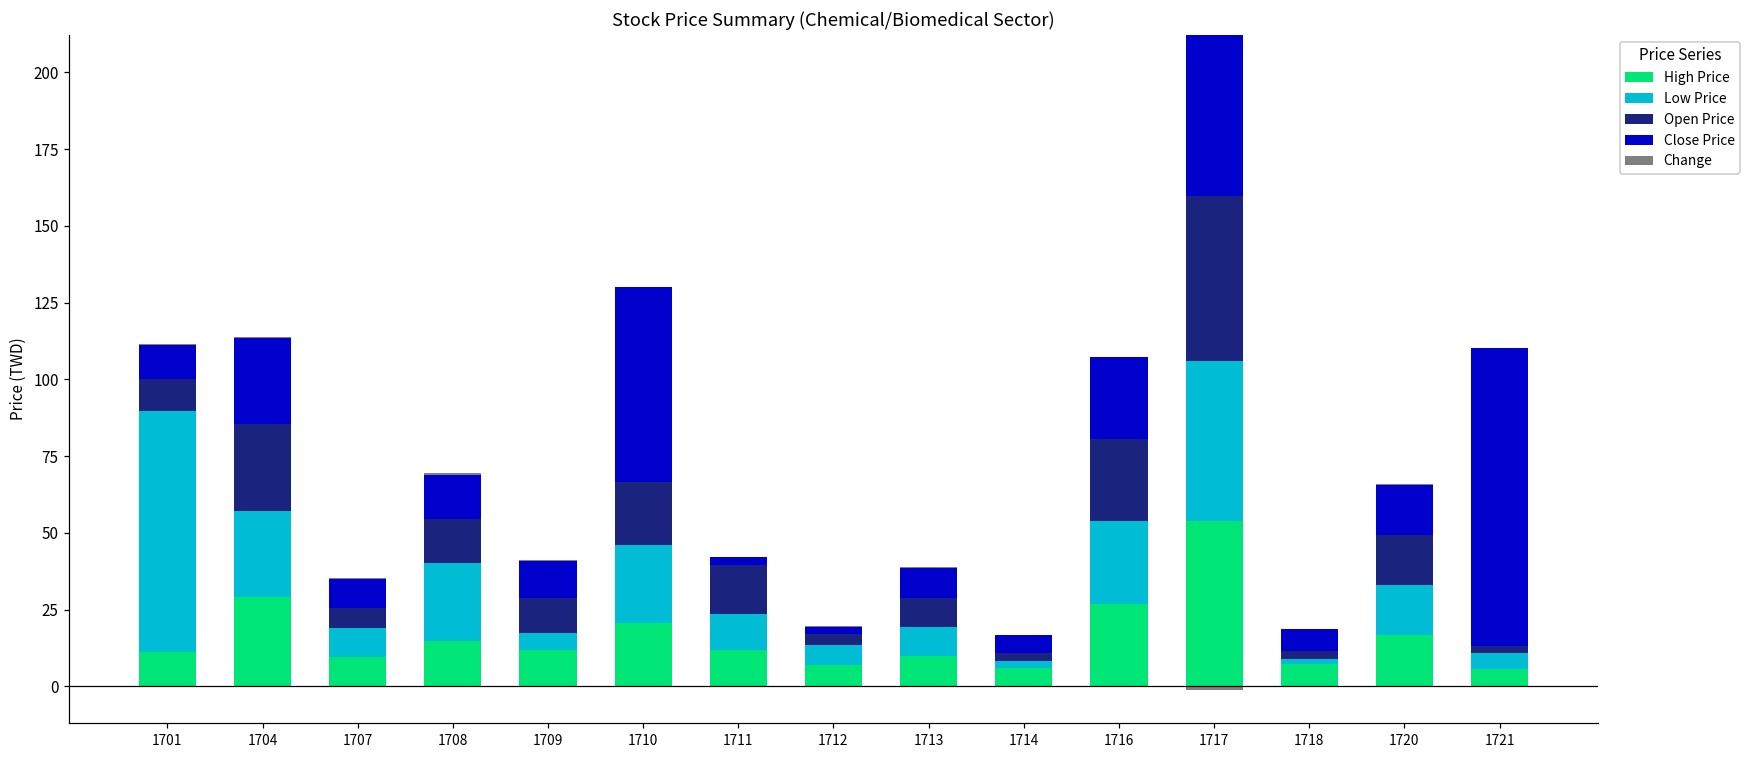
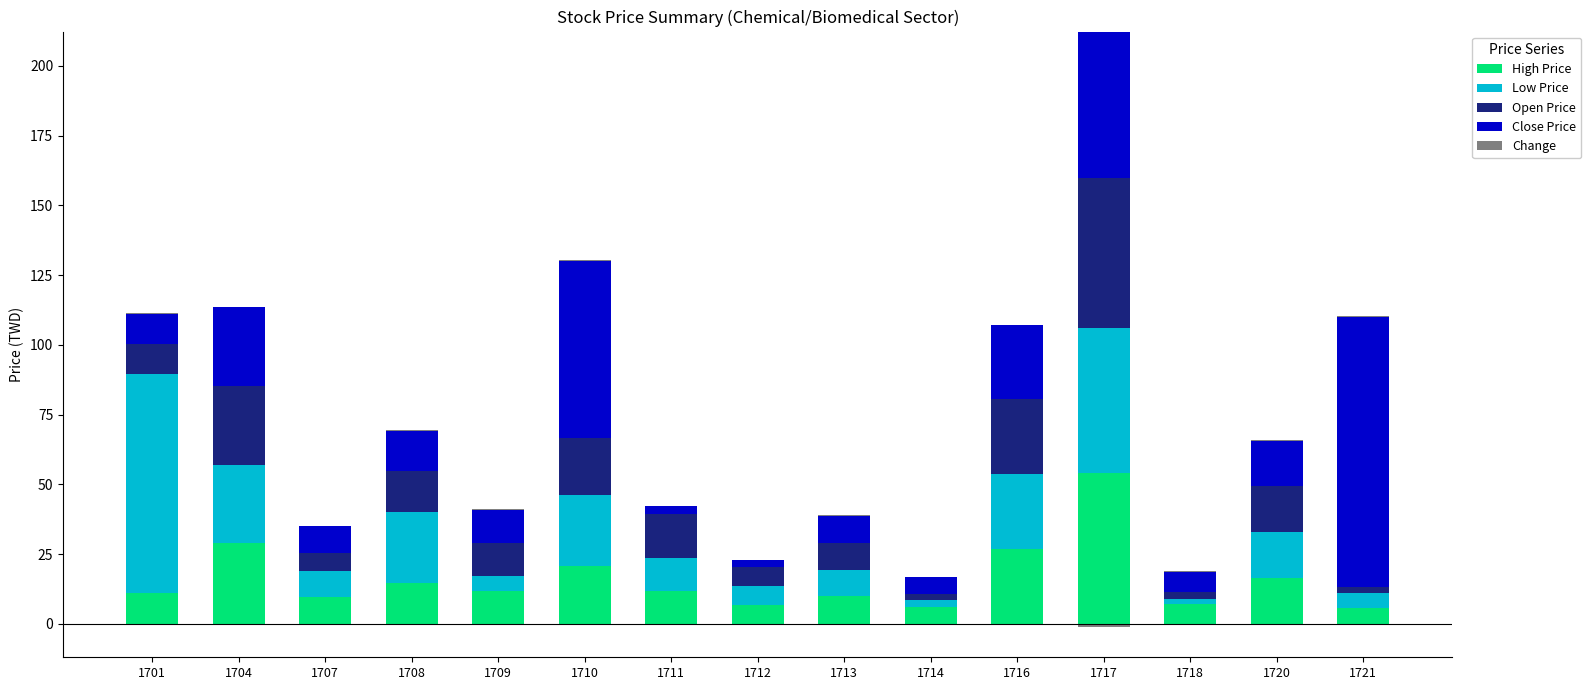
  {
    "Low Price": {
      "1701": 78,
      "1704": 28,
      "1707": 9,
      "1708": 25,
      "1709": 5,
      "1710": 25,
      "1711": 12,
      "1712": 7,
      "1713": 9,
      "1714": 2,
      "1716": 27,
      "1717": 52,
      "1718": 2,
      "1720": 16,
      "1721": 5
    },
    "Open Price": {
      "1701": 11,
      "1704": 28,
      "1707": 7,
      "1708": 15,
      "1709": 12,
      "1710": 20,
      "1711": 16,
-     "1712": 3,
+     "1712": 7,
      "1713": 10,
      "1714": 2,
      "1716": 27,
      "1717": 54,
      "1718": 3,
      "1720": 16,
      "1721": 2
    },
    "Close Price": {
      "1701": 11,
      "1704": 28,
      "1707": 10,
      "1708": 14,
      "1709": 12,
      "1710": 64,
      "1711": 3,
      "1712": 3,
      "1713": 10,
      "1714": 6,
      "1716": 27,
      "1717": 53,
      "1718": 7,
      "1720": 16,
      "1721": 97
    }
  }
